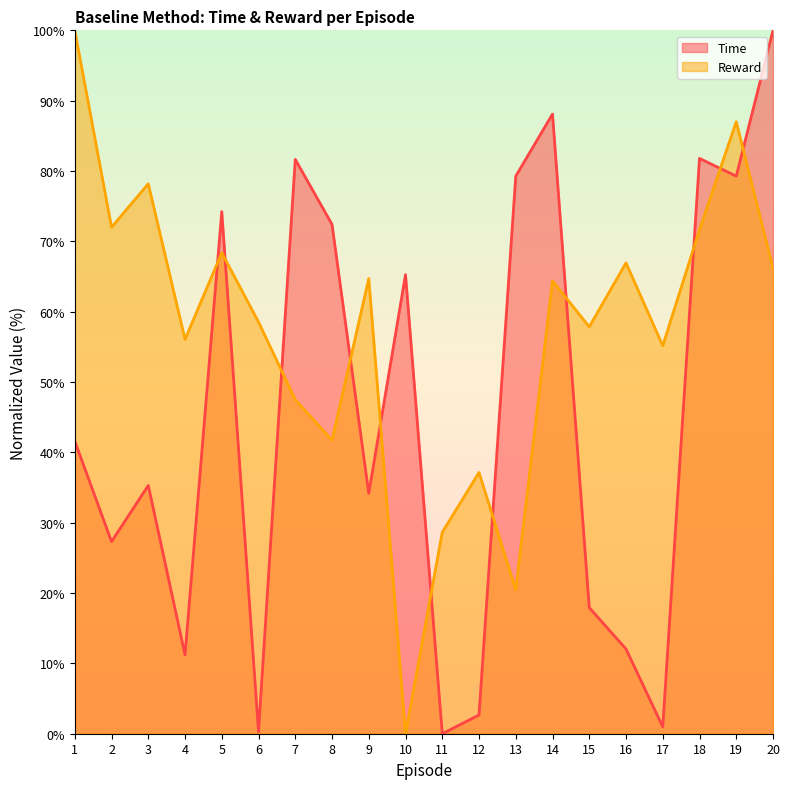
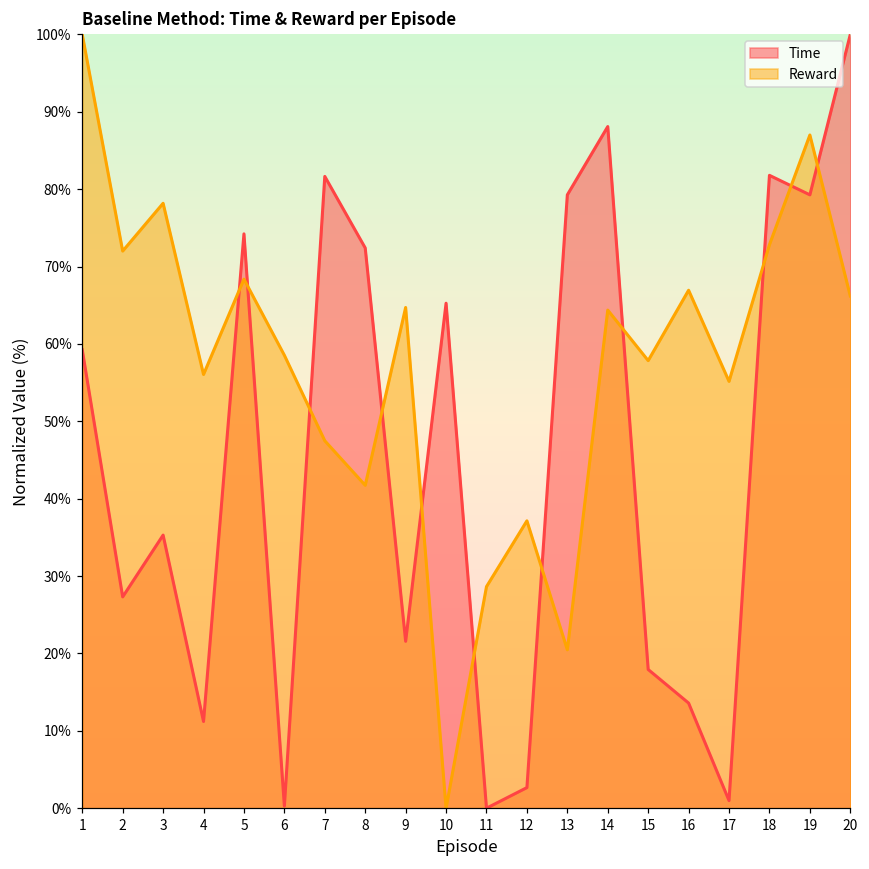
  {
    "Time": {
-     "1": "42%",
+     "1": "59%",
      "2": "27%",
      "3": "35%",
      "4": "11%",
      "5": "74%",
      "6": "0%",
      "7": "82%",
      "8": "72%",
-     "9": "34%",
+     "9": "22%",
      "10": "65%",
      "11": "0%",
      "12": "3%",
      "13": "79%",
      "14": "88%",
      "15": "18%",
-     "16": "12%",
+     "16": "14%",
      "17": "1%",
      "18": "82%",
      "19": "79%",
      "20": "100%"
    },
    "Reward": {
      "1": "100%",
      "2": "72%",
      "3": "78%",
      "4": "56%",
      "5": "68%",
      "6": "59%",
      "7": "47%",
      "8": "42%",
      "9": "65%",
      "10": "0%",
      "11": "29%",
      "12": "37%",
      "13": "20%",
      "14": "64%",
      "15": "58%",
      "16": "67%",
      "17": "55%",
-     "18": "72%",
+     "18": "73%",
      "19": "87%",
      "20": "66%"
    }
  }
